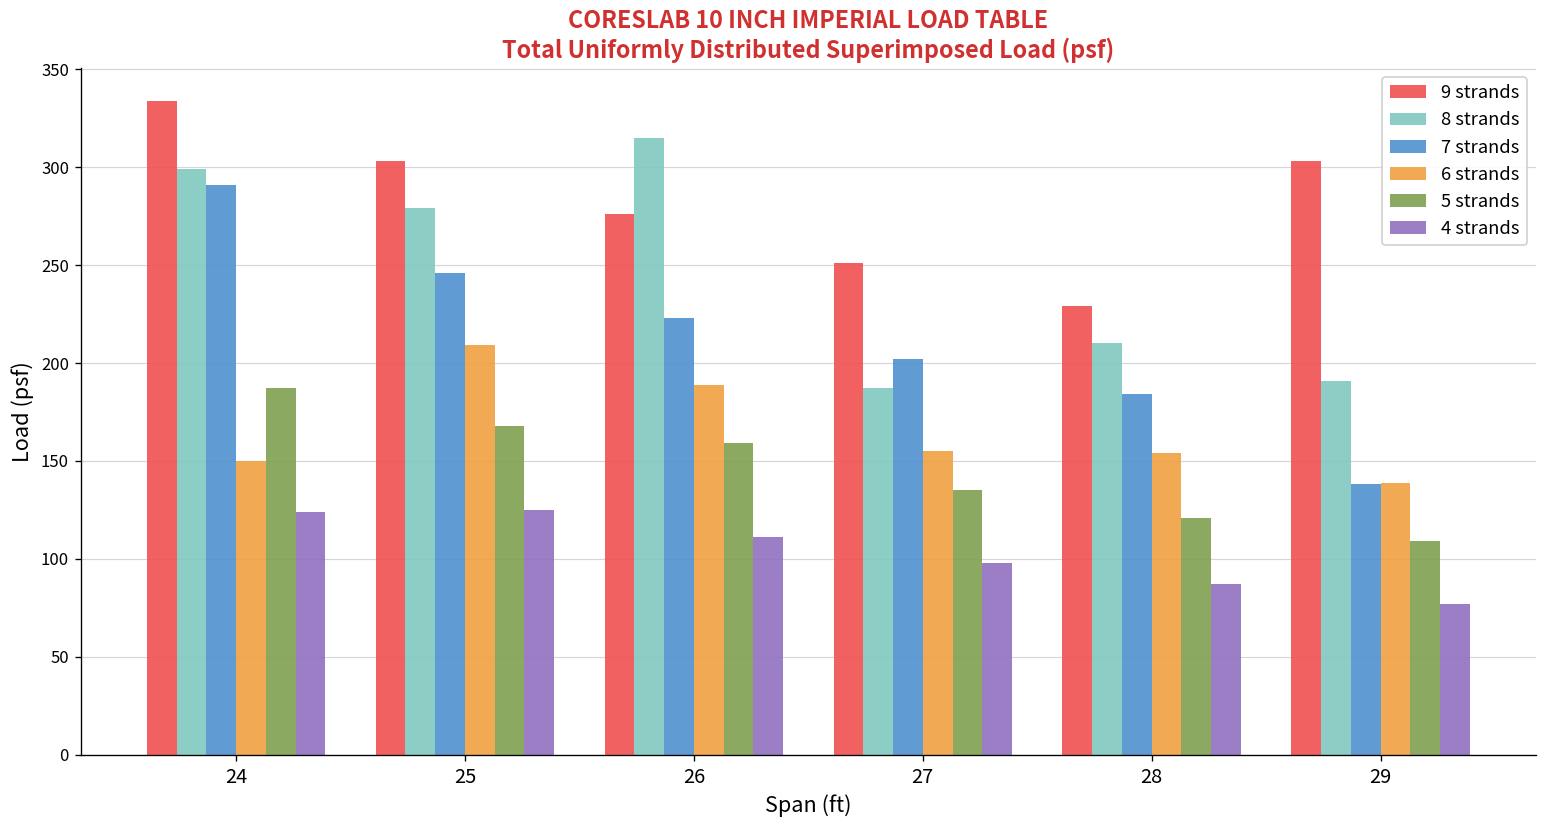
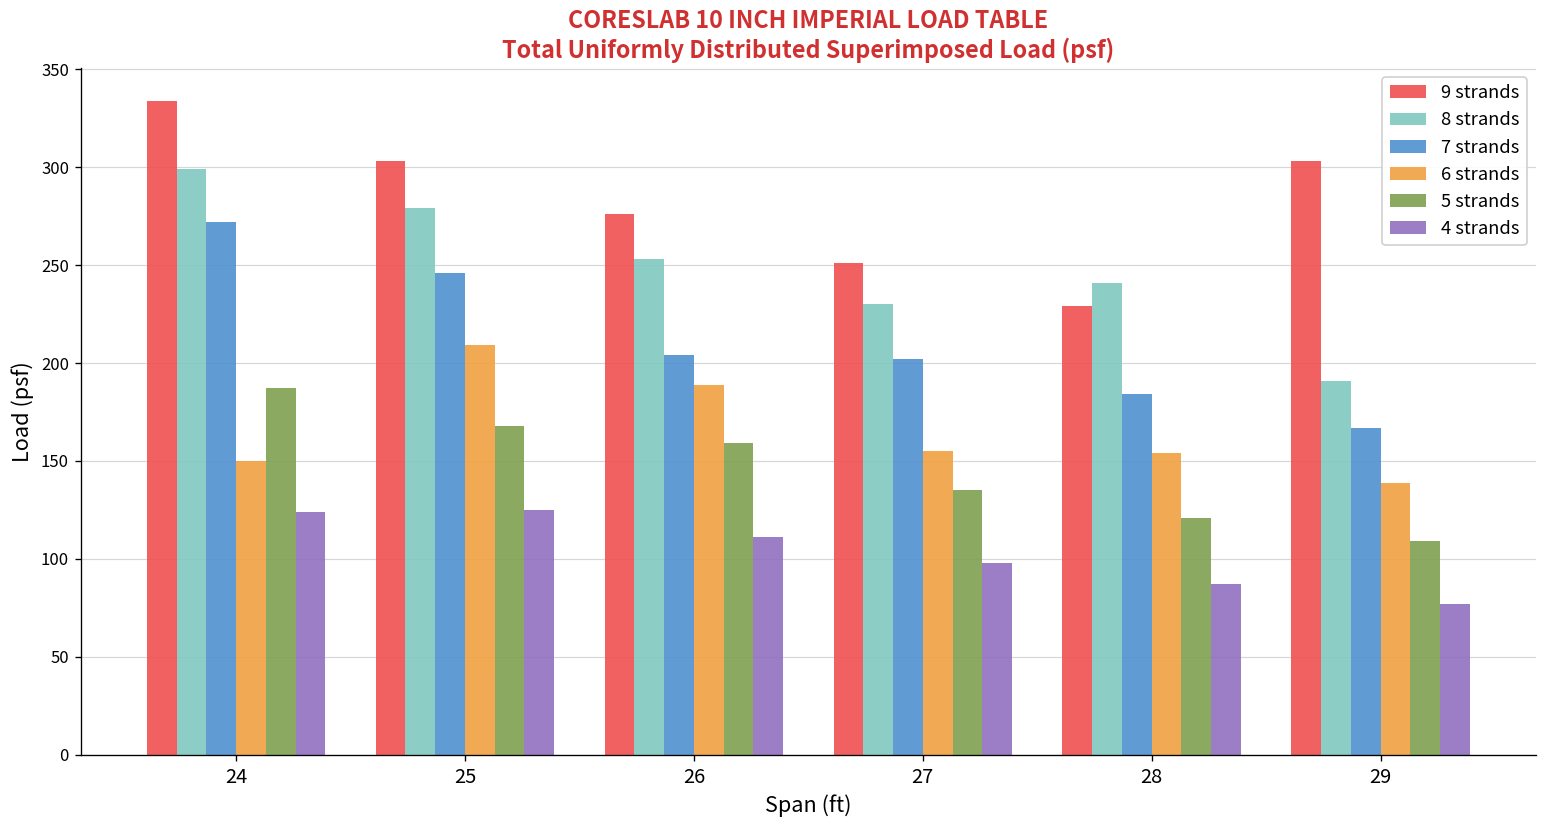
  {
    "9 strands": {
      "24": 334,
      "25": 303,
      "26": 276,
      "27": 251,
      "28": 229,
      "29": 303
    },
    "8 strands": {
      "24": 299,
      "25": 279,
-     "26": 315,
-     "27": 187,
-     "28": 210,
+     "26": 253,
+     "27": 230,
+     "28": 241,
      "29": 191
    },
    "7 strands": {
-     "24": 291,
+     "24": 272,
      "25": 246,
-     "26": 223,
+     "26": 204,
      "27": 202,
      "28": 184,
-     "29": 138
+     "29": 167
    },
    "6 strands": {
      "24": 150,
      "25": 209,
      "26": 189,
      "27": 155,
      "28": 154,
      "29": 139
    },
    "5 strands": {
      "24": 187,
      "25": 168,
      "26": 159,
      "27": 135,
      "28": 121,
      "29": 109
    },
    "4 strands": {
      "24": 124,
      "25": 125,
      "26": 111,
      "27": 98,
      "28": 87,
      "29": 77
    }
  }
